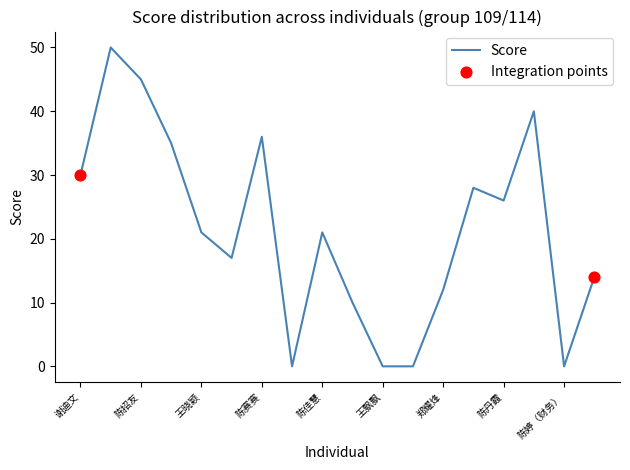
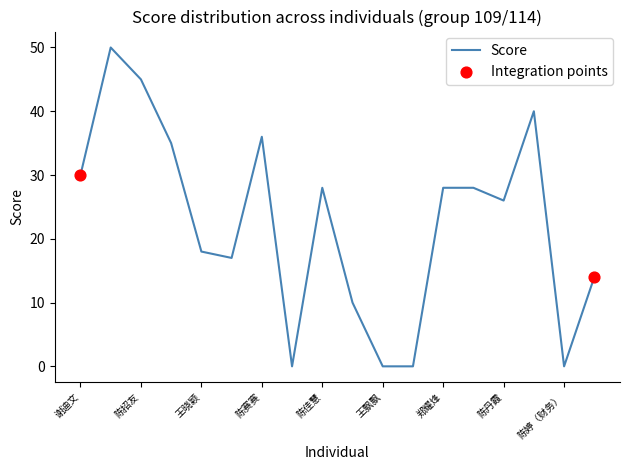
  {
    "Score": {
      "陈招友": 45,
-     "王晓颖": 21,
+     "王晓颖": 18,
      "陈赛赛": 36,
-     "陈佳慧": 21,
+     "陈佳慧": 28,
      "王飘飘": 0,
-     "郑耀烽": 12,
+     "郑耀烽": 28,
      "陈丹霞": 26,
      "陈婷（财务）": 0
    }
  }
